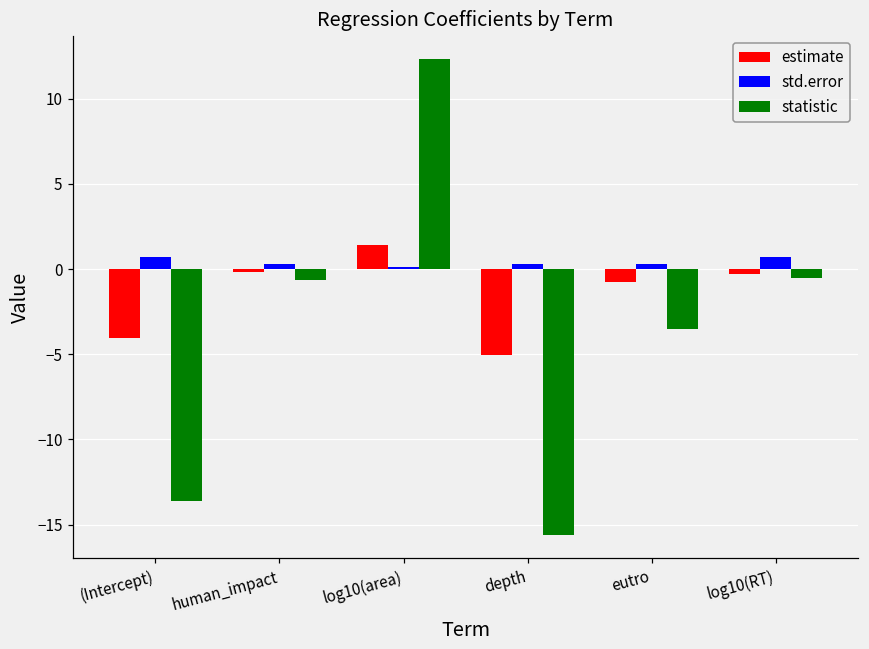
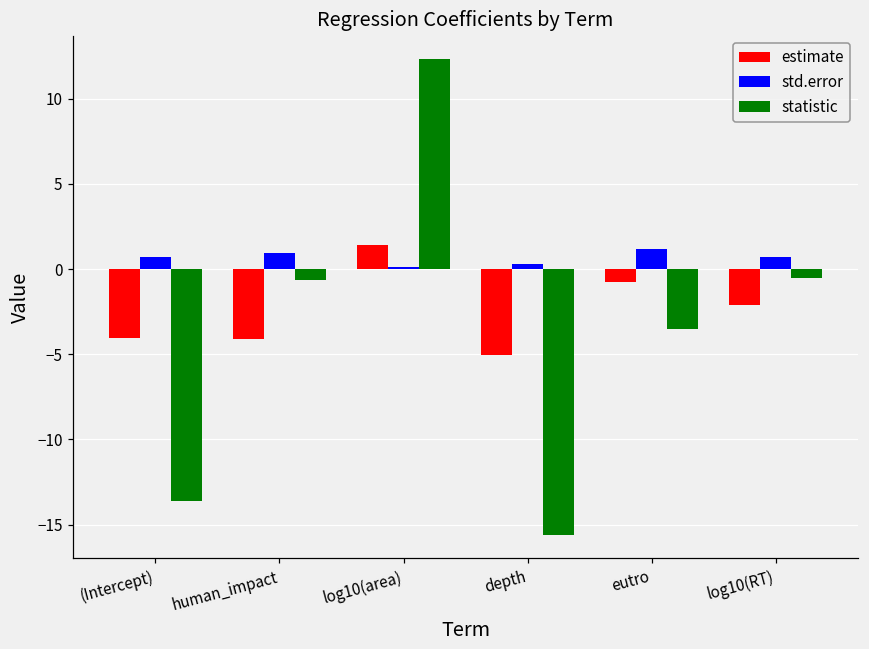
  {
    "estimate": {
      "(Intercept)": -4.1,
-     "human_impact": -0.2,
+     "human_impact": -4.1,
      "log10(area)": 1.4,
      "depth": -5.0,
      "eutro": -0.8,
-     "log10(RT)": -0.3
+     "log10(RT)": -2.1
    },
    "std.error": {
      "(Intercept)": 0.7,
-     "human_impact": 0.3,
+     "human_impact": 1.0,
      "depth": 0.3,
-     "eutro": 0.3,
+     "eutro": 1.2,
      "log10(RT)": 0.7
    },
    "statistic": {
      "(Intercept)": -13.6,
      "human_impact": -0.6,
      "log10(area)": 12.3,
      "depth": -15.6,
      "eutro": -3.5,
      "log10(RT)": -0.5
    }
  }
